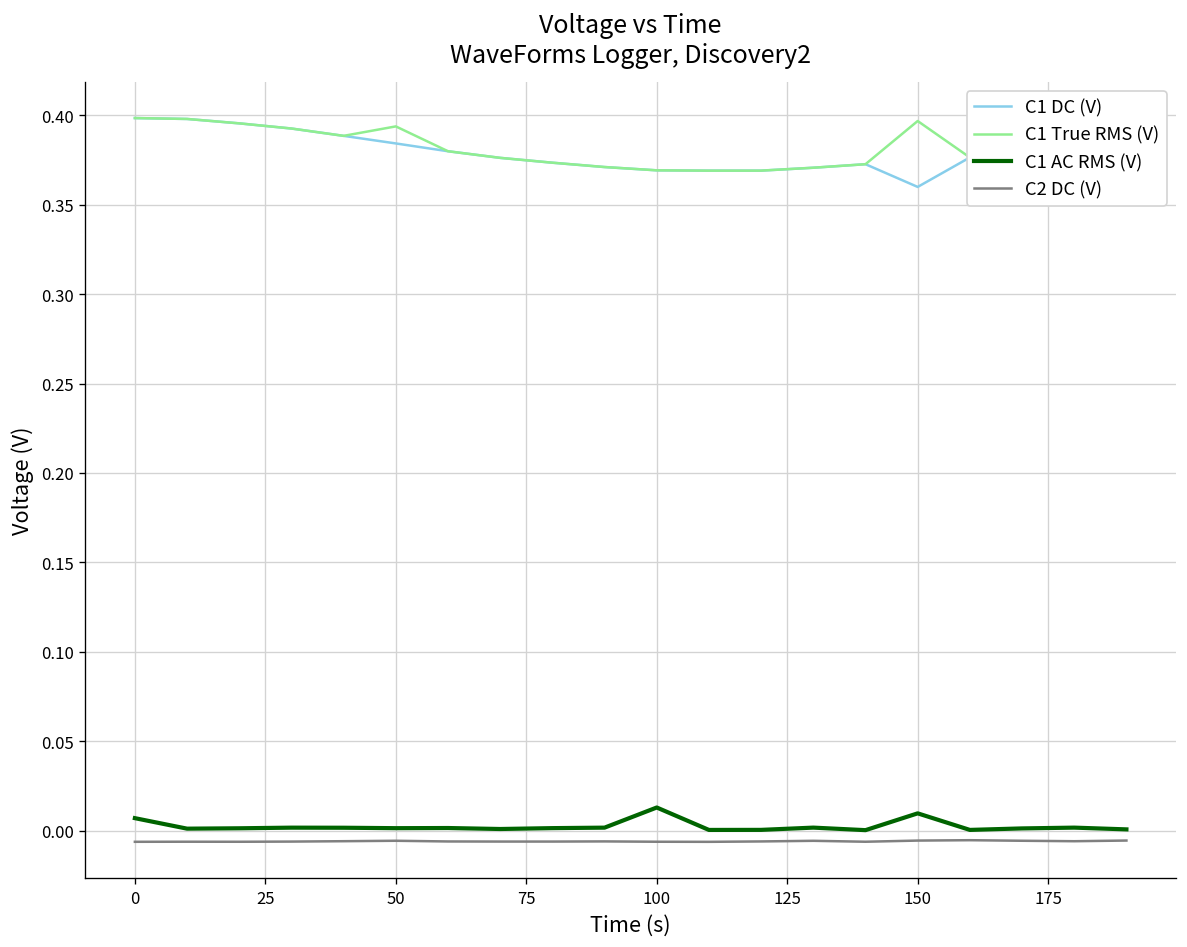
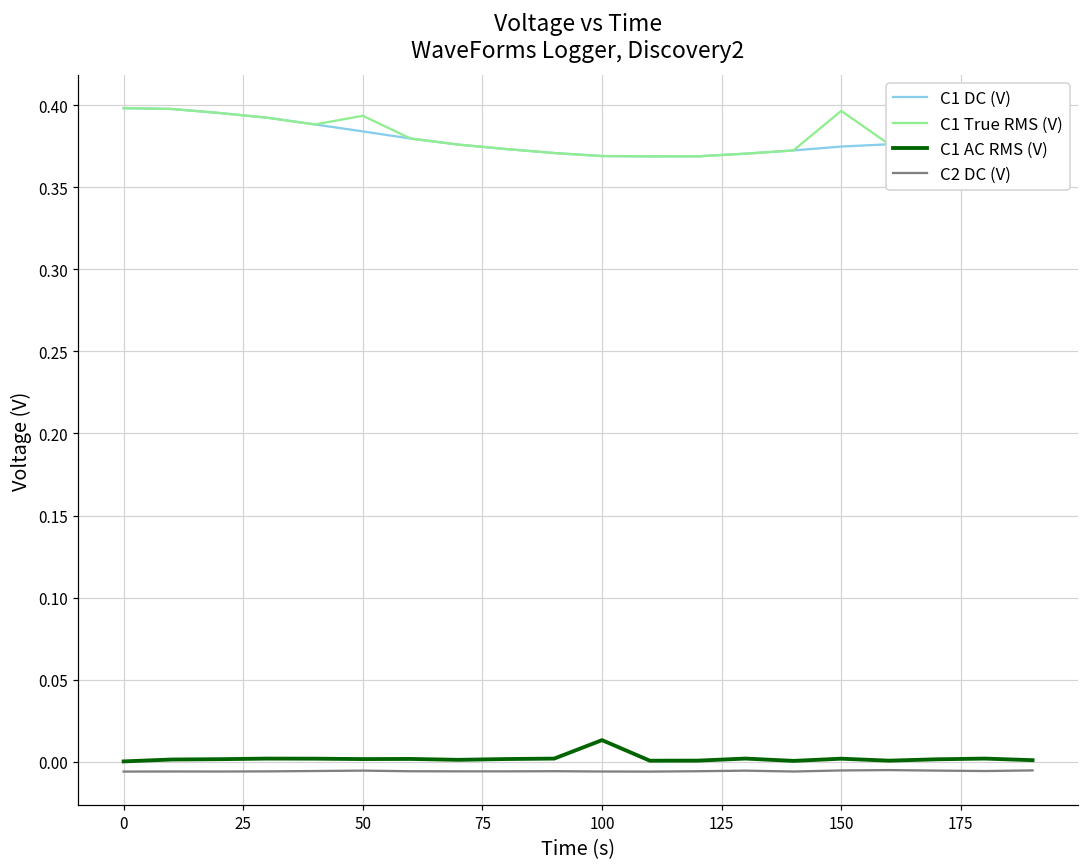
  {
    "C1 DC (V)": {
      "50": 0.384,
-     "150": 0.360
+     "150": 0.375
    },
    "C1 True RMS (V)": {
      "50": 0.394,
      "150": 0.397
    },
    "C1 AC RMS (V)": {
-     "0": 0.007,
+     "0": 0.000,
      "50": 0.002,
      "100": 0.013,
-     "150": 0.010
+     "150": 0.002
    },
    "C2 DC (V)": {
      "0": -0.006,
      "50": -0.006,
      "100": -0.006,
      "150": -0.005
    }
  }
